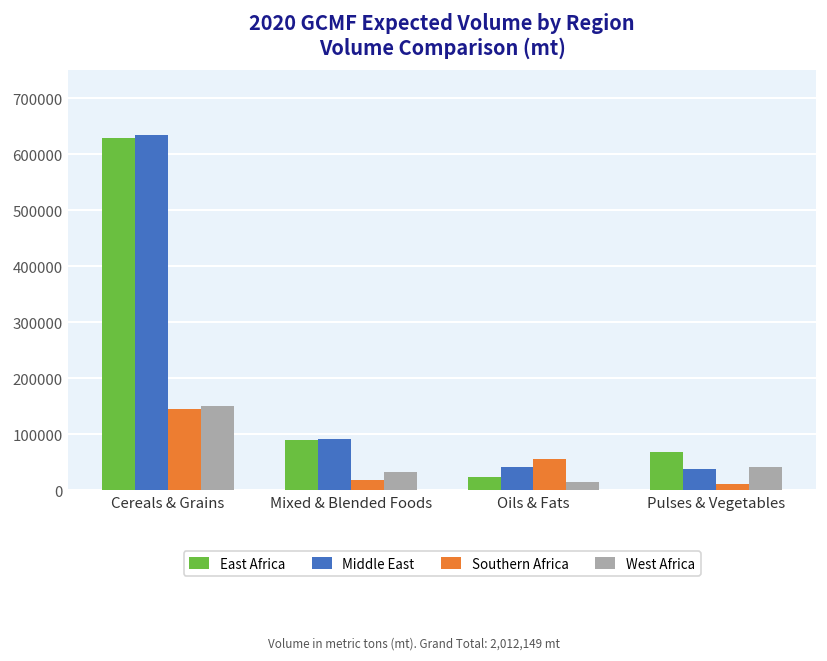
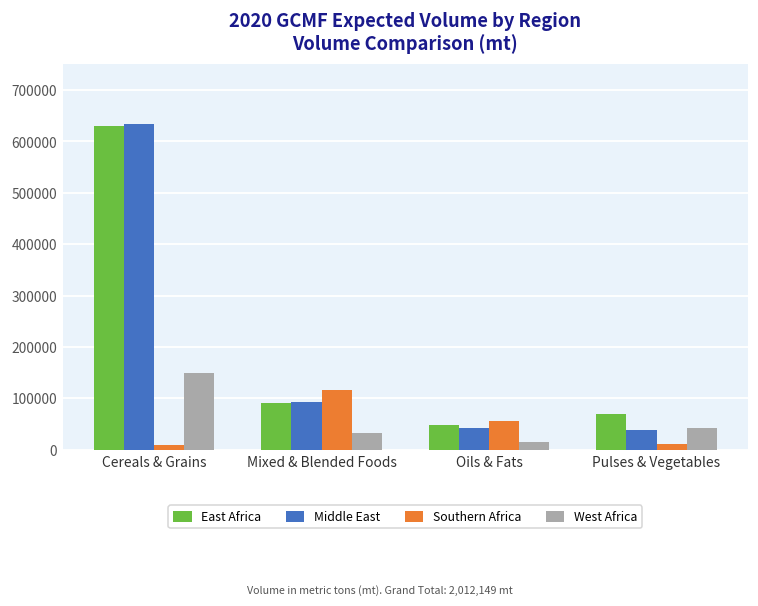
  {
    "East Africa": {
      "Cereals & Grains": 630000,
      "Mixed & Blended Foods": 90000,
-     "Oils & Fats": 20000,
+     "Oils & Fats": 50000,
      "Pulses & Vegetables": 70000
    },
    "Middle East": {
      "Cereals & Grains": 630000,
      "Mixed & Blended Foods": 90000,
      "Oils & Fats": 40000,
      "Pulses & Vegetables": 40000
    },
    "Southern Africa": {
-     "Cereals & Grains": 150000,
-     "Mixed & Blended Foods": 20000,
+     "Cereals & Grains": 10000,
+     "Mixed & Blended Foods": 120000,
      "Oils & Fats": 60000,
      "Pulses & Vegetables": 10000
    },
    "West Africa": {
      "Cereals & Grains": 150000,
      "Mixed & Blended Foods": 30000,
      "Oils & Fats": 10000,
      "Pulses & Vegetables": 40000
    }
  }
